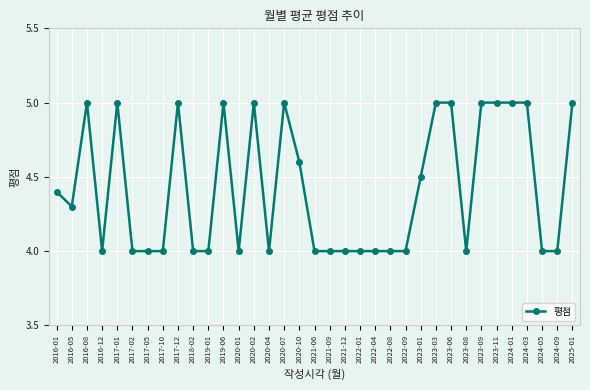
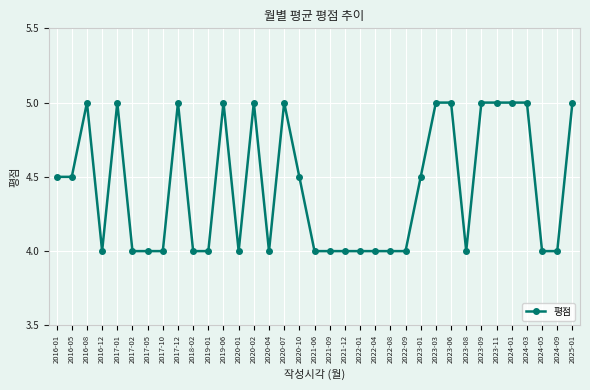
  {
-   "2016-01": 4.4,
-   "2016-05": 4.3,
+   "2016-01": 4.5,
+   "2016-05": 4.5,
    "2016-08": 5.0,
    "2016-12": 4.0,
    "2017-01": 5.0,
    "2017-02": 4.0,
    "2017-05": 4.0,
    "2017-10": 4.0,
    "2017-12": 5.0,
    "2018-02": 4.0,
    "2019-01": 4.0,
    "2019-06": 5.0,
    "2020-01": 4.0,
    "2020-02": 5.0,
    "2020-04": 4.0,
    "2020-07": 5.0,
-   "2020-10": 4.6,
+   "2020-10": 4.5,
    "2021-06": 4.0,
    "2021-09": 4.0,
    "2021-12": 4.0,
    "2022-01": 4.0,
    "2022-04": 4.0,
    "2022-08": 4.0,
    "2022-09": 4.0,
    "2023-01": 4.5,
    "2023-03": 5.0,
    "2023-06": 5.0,
    "2023-08": 4.0,
    "2023-09": 5.0,
    "2023-11": 5.0,
    "2024-01": 5.0,
    "2024-03": 5.0,
    "2024-05": 4.0,
    "2024-09": 4.0,
    "2025-01": 5.0
  }
